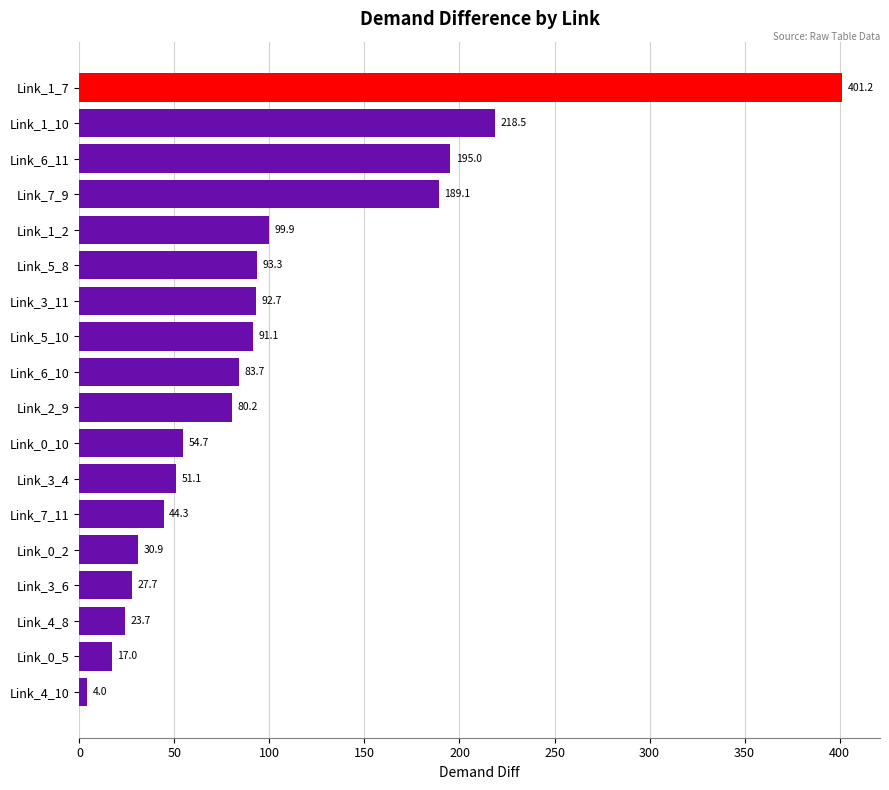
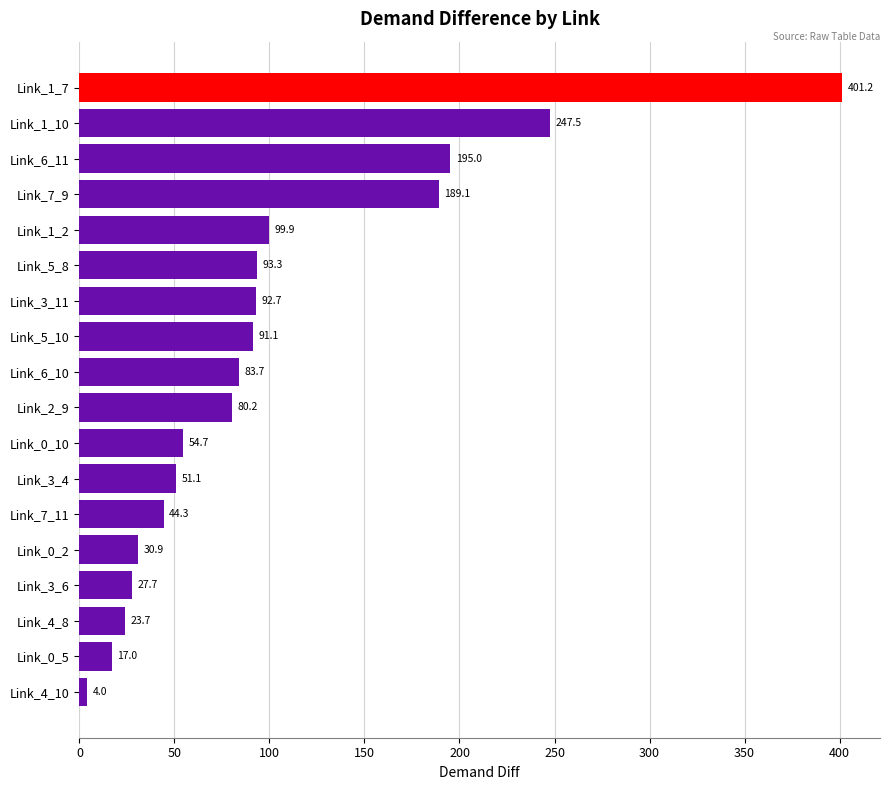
  {
    "Link_1_7": 401.2,
-   "Link_1_10": 218.5,
+   "Link_1_10": 247.5,
    "Link_6_11": 195.0,
    "Link_7_9": 189.1,
    "Link_1_2": 99.9,
    "Link_5_8": 93.3,
    "Link_3_11": 92.7,
    "Link_5_10": 91.1,
    "Link_6_10": 83.7,
    "Link_2_9": 80.2,
    "Link_0_10": 54.7,
    "Link_3_4": 51.1,
    "Link_7_11": 44.3,
    "Link_0_2": 30.9,
    "Link_3_6": 27.7,
    "Link_4_8": 23.7,
    "Link_0_5": 17.0,
    "Link_4_10": 4.0
  }
